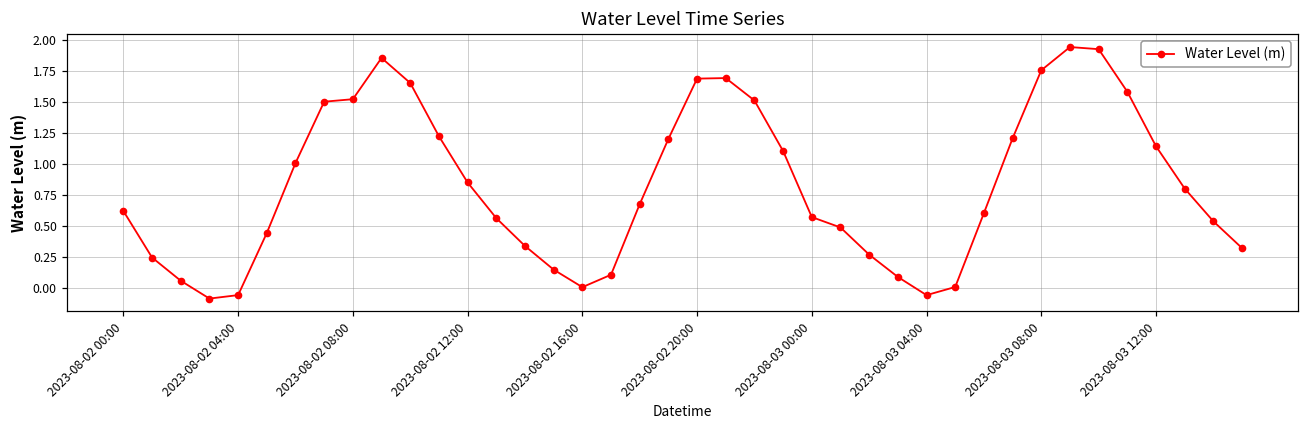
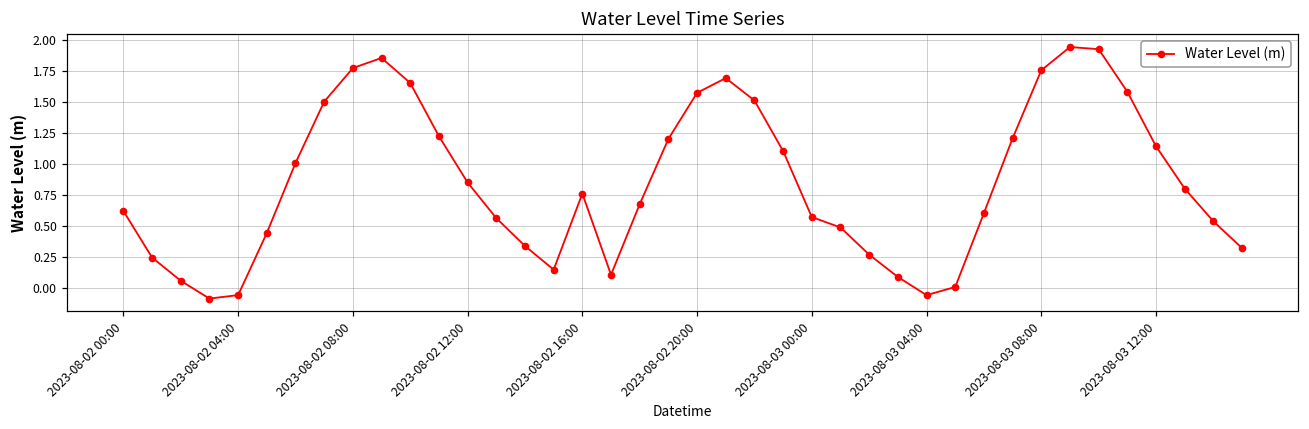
  {
    "2023-08-02 00:00": 0.62,
    "2023-08-02 04:00": -0.06,
-   "2023-08-02 08:00": 1.52,
+   "2023-08-02 08:00": 1.77,
    "2023-08-02 12:00": 0.85,
-   "2023-08-02 16:00": 0.00,
-   "2023-08-02 20:00": 1.69,
+   "2023-08-02 16:00": 0.76,
+   "2023-08-02 20:00": 1.57,
    "2023-08-03 00:00": 0.57,
    "2023-08-03 04:00": -0.06,
    "2023-08-03 08:00": 1.75,
    "2023-08-03 12:00": 1.14
  }
